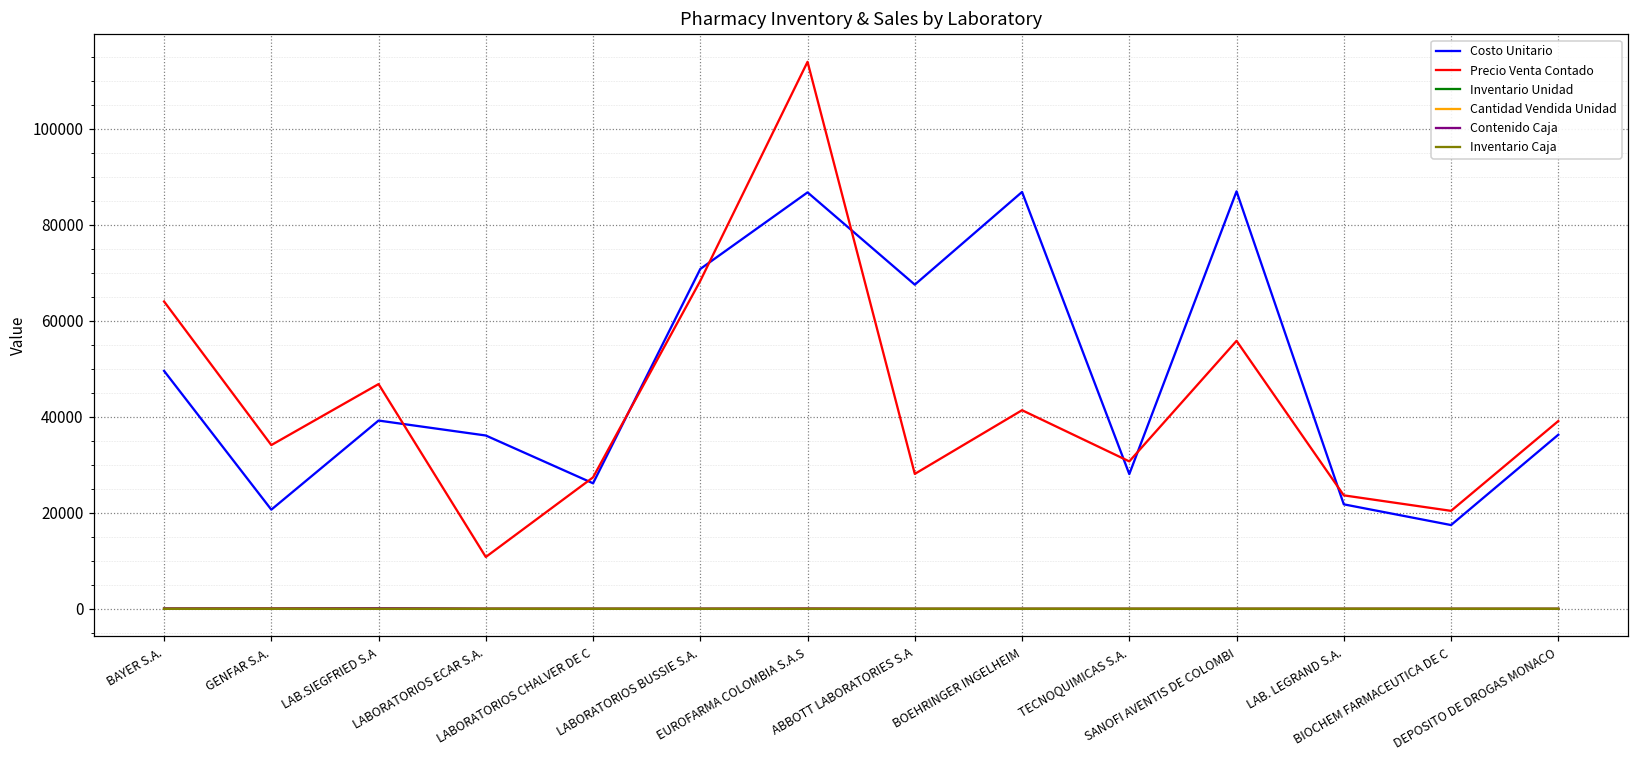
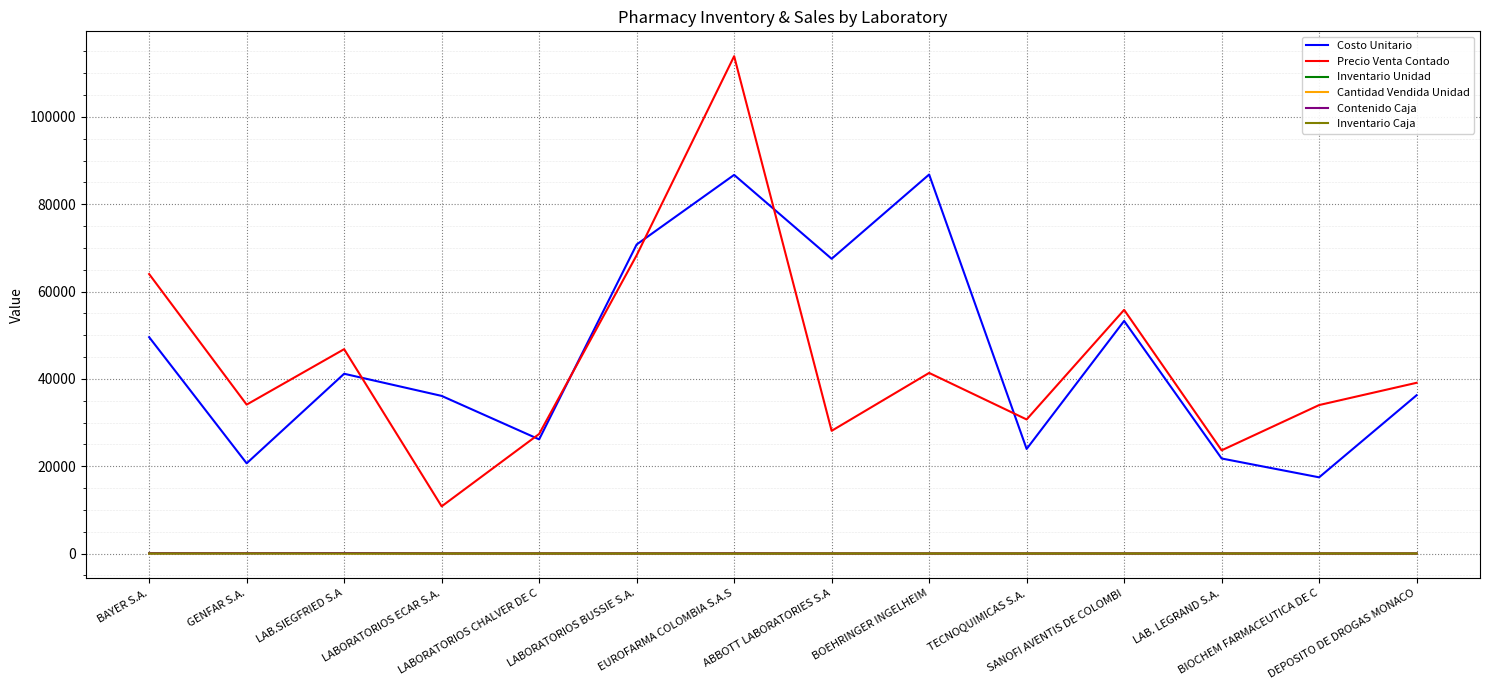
  {
    "Costo Unitario": {
      "BAYER S.A.": 50000,
      "GENFAR S.A.": 21000,
-     "LAB.SIEGFRIED S.A": 39000,
+     "LAB.SIEGFRIED S.A": 41000,
      "LABORATORIOS ECAR S.A.": 36000,
      "LABORATORIOS CHALVER DE C": 26000,
      "LABORATORIOS BUSSIE S.A.": 71000,
      "EUROFARMA COLOMBIA S.A.S": 87000,
      "ABBOTT LABORATORIES S.A": 68000,
      "BOEHRINGER INGELHEIM": 87000,
-     "TECNOQUIMICAS S.A.": 28000,
-     "SANOFI AVENTIS DE COLOMBI": 87000,
+     "TECNOQUIMICAS S.A.": 24000,
+     "SANOFI AVENTIS DE COLOMBI": 53000,
      "LAB. LEGRAND S.A.": 22000,
      "BIOCHEM FARMACEUTICA DE C": 17000,
      "DEPOSITO DE DROGAS MONACO": 36000
    },
    "Precio Venta Contado": {
      "BAYER S.A.": 64000,
      "GENFAR S.A.": 34000,
      "LAB.SIEGFRIED S.A": 47000,
      "LABORATORIOS ECAR S.A.": 11000,
      "LABORATORIOS CHALVER DE C": 27000,
      "LABORATORIOS BUSSIE S.A.": 68000,
      "EUROFARMA COLOMBIA S.A.S": 114000,
      "ABBOTT LABORATORIES S.A": 28000,
      "BOEHRINGER INGELHEIM": 41000,
      "TECNOQUIMICAS S.A.": 31000,
      "SANOFI AVENTIS DE COLOMBI": 56000,
      "LAB. LEGRAND S.A.": 24000,
-     "BIOCHEM FARMACEUTICA DE C": 20000,
+     "BIOCHEM FARMACEUTICA DE C": 34000,
      "DEPOSITO DE DROGAS MONACO": 39000
    }
  }
